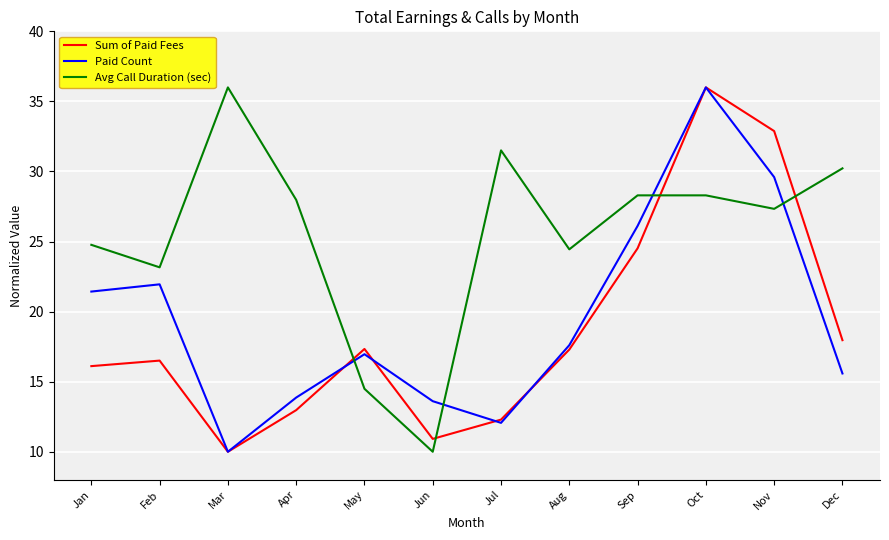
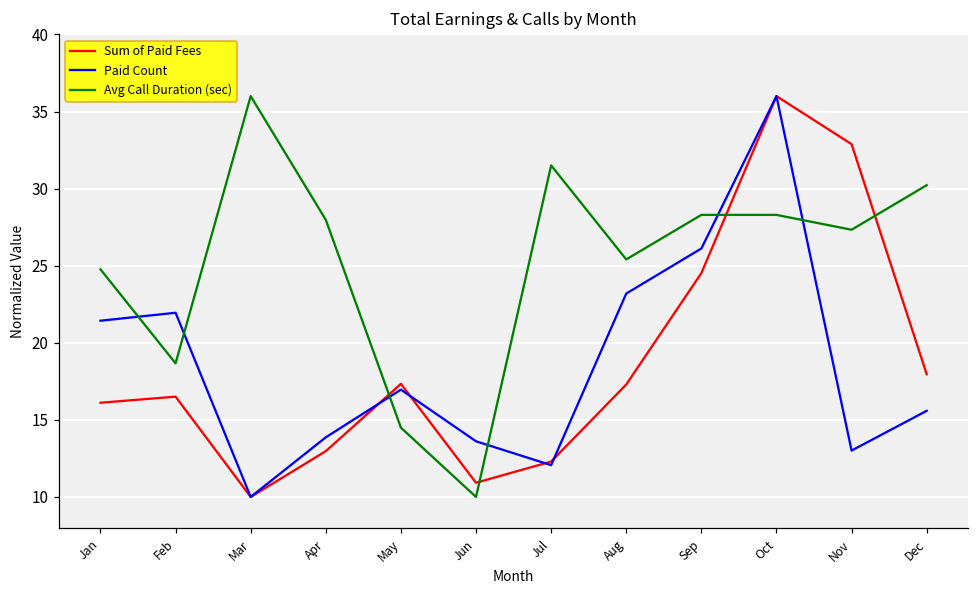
  {
    "Sum of Paid Fees": {
      "Jan": 16.1,
      "Feb": 16.5,
      "Apr": 13.0,
      "May": 17.3,
      "Jun": 10.9,
      "Jul": 12.3,
      "Aug": 17.3,
      "Sep": 24.5,
      "Nov": 32.9,
      "Dec": 18.0
    },
    "Paid Count": {
      "Jan": 21.4,
      "Feb": 21.9,
      "Apr": 13.9,
      "May": 17.0,
      "Jun": 13.6,
      "Jul": 12.1,
-     "Aug": 17.6,
+     "Aug": 23.2,
      "Sep": 26.1,
-     "Nov": 29.6,
+     "Nov": 13.0,
      "Dec": 15.6
    },
    "Avg Call Duration (sec)": {
      "Jan": 24.8,
-     "Feb": 23.2,
+     "Feb": 18.7,
      "Mar": 36.0,
      "Apr": 28.0,
      "May": 14.5,
      "Jun": 10.0,
      "Jul": 31.5,
-     "Aug": 24.4,
+     "Aug": 25.4,
      "Sep": 28.3,
      "Oct": 28.3,
      "Nov": 27.3,
      "Dec": 30.2
    }
  }
